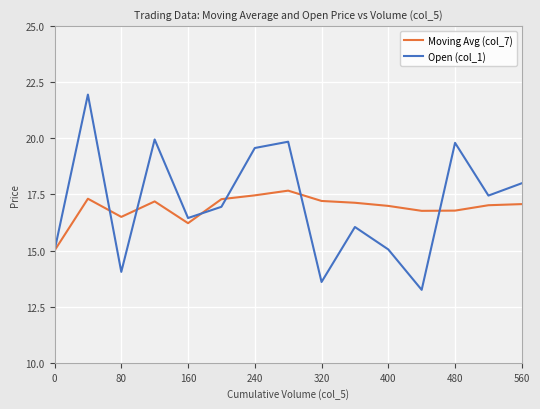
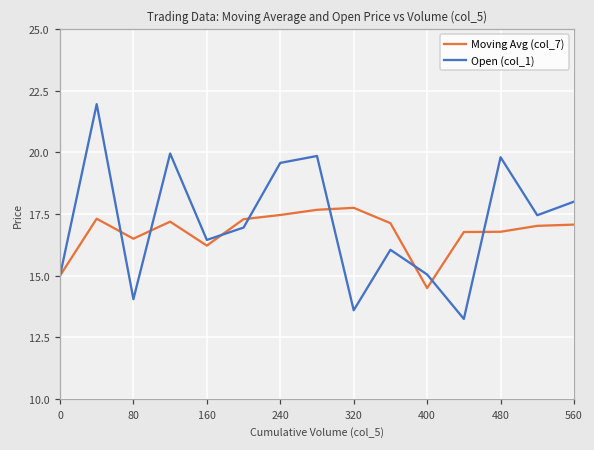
  {
    "Moving Avg (col_7)": {
      "80": 16.5,
      "160": 16.2,
      "240": 17.5,
-     "320": 17.2,
-     "400": 17.0,
+     "320": 17.8,
+     "400": 14.5,
      "480": 16.8,
      "560": 17.1
    },
    "Open (col_1)": {
      "80": 14.1,
      "160": 16.5,
      "240": 19.6,
      "320": 13.6,
      "400": 15.1,
      "480": 19.8,
      "560": 18.0
    }
  }
